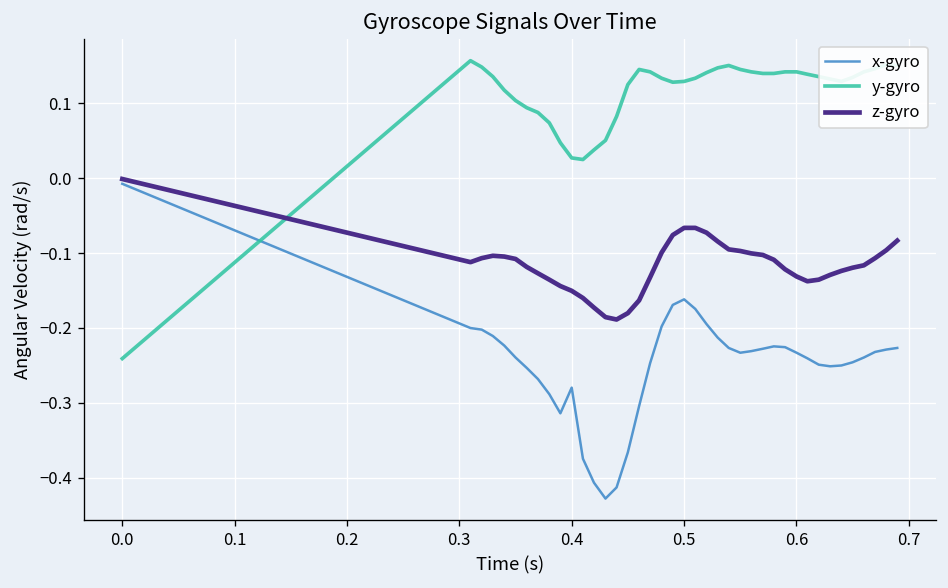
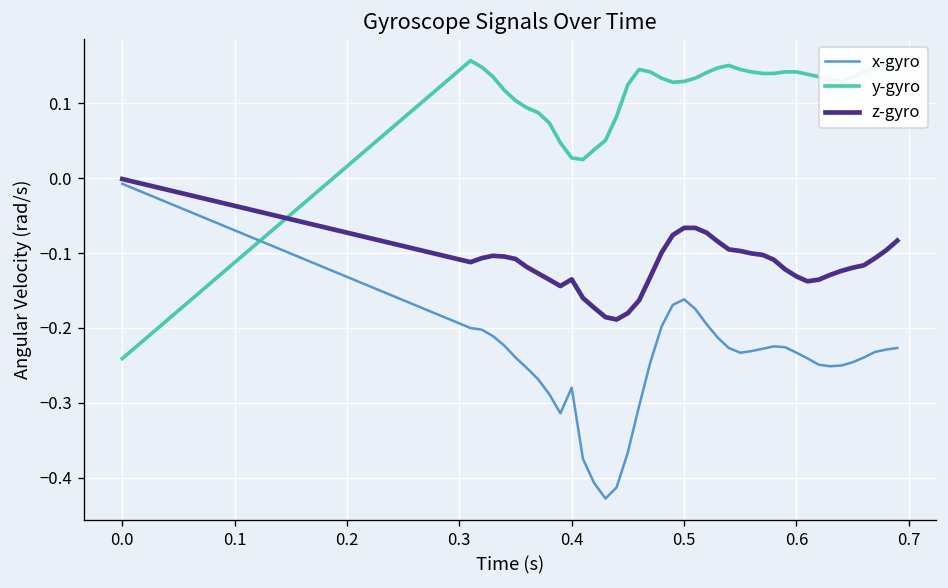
  {
    "x-gyro": {
      "0.0": -0.01,
      "0.4": -0.28,
      "0.5": -0.16
    },
    "y-gyro": {
      "0.0": -0.24,
      "0.4": 0.03,
      "0.5": 0.13
    },
    "z-gyro": {
      "0.0": 0.00,
-     "0.4": -0.15,
+     "0.4": -0.14,
      "0.5": -0.07
    }
  }
